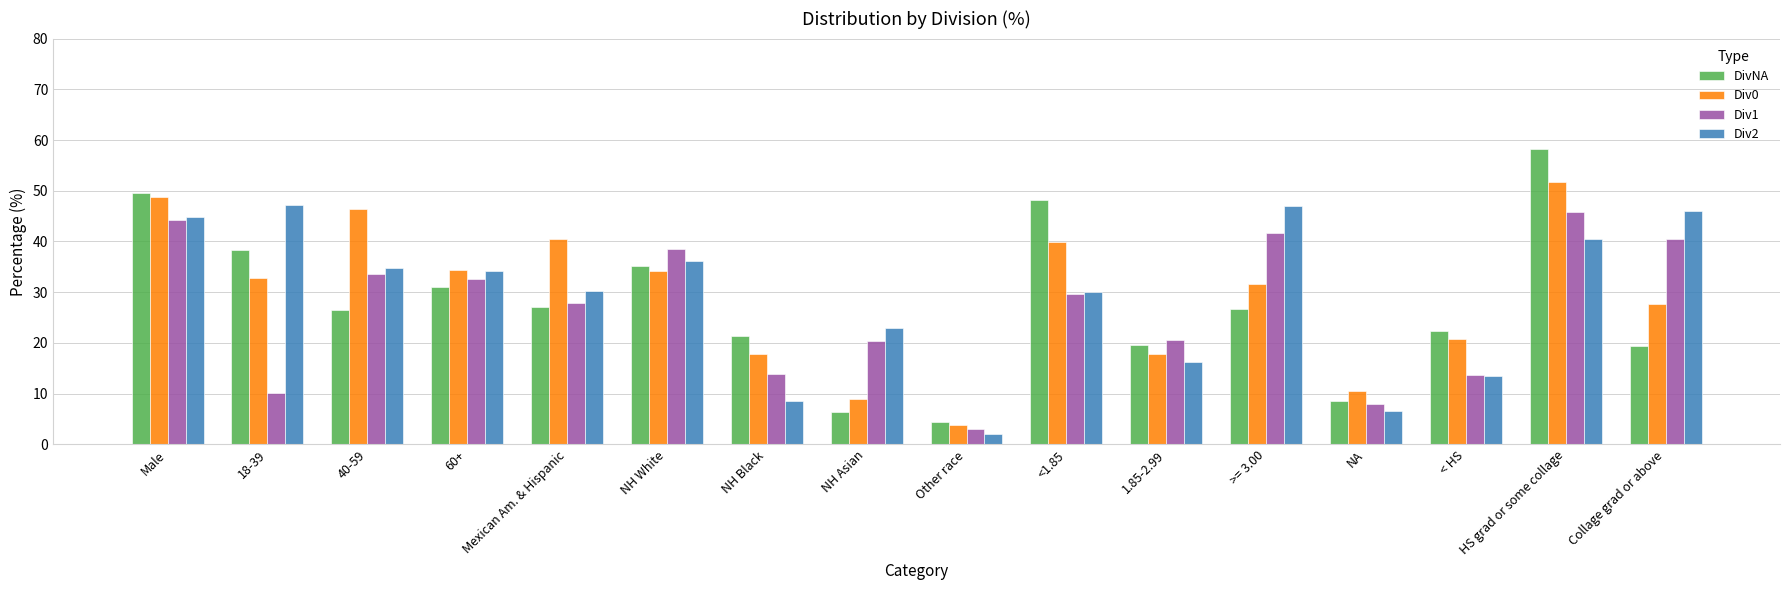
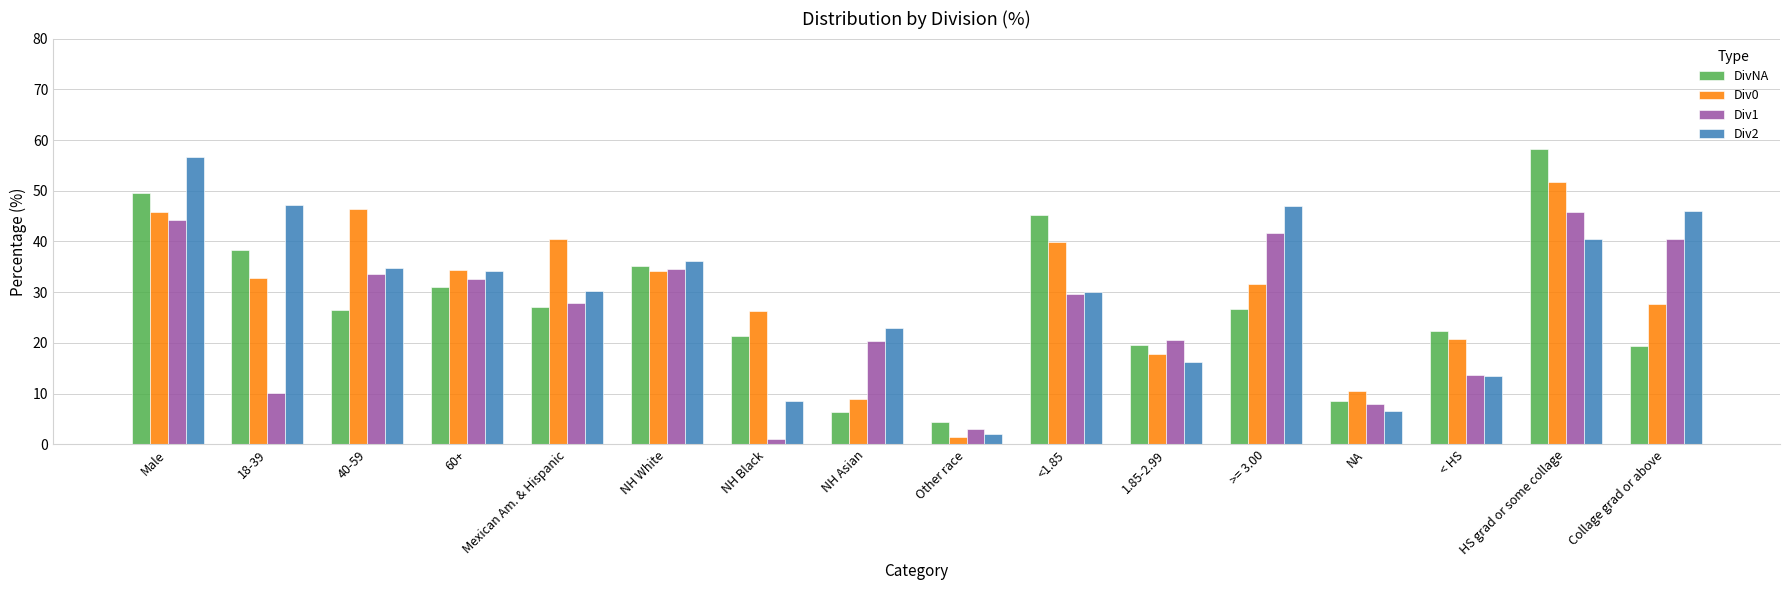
  {
    "DivNA": {
      "Male": 50,
      "18-39": 38,
      "40-59": 26,
      "60+": 31,
      "Mexican Am. & Hispanic": 27,
      "NH White": 35,
      "NH Black": 21,
      "NH Asian": 6,
      "Other race": 4,
-     "<1.85": 48,
+     "<1.85": 45,
      "1.85-2.99": 20,
      ">= 3.00": 27,
      "NA": 9,
      "< HS": 22,
      "HS grad or some collage": 58,
      "Collage grad or above": 19
    },
    "Div0": {
-     "Male": 49,
+     "Male": 46,
      "18-39": 33,
      "40-59": 46,
      "60+": 34,
      "Mexican Am. & Hispanic": 41,
      "NH White": 34,
-     "NH Black": 18,
+     "NH Black": 26,
      "NH Asian": 9,
-     "Other race": 4,
+     "Other race": 2,
      "<1.85": 40,
      "1.85-2.99": 18,
      ">= 3.00": 32,
      "NA": 11,
      "< HS": 21,
      "HS grad or some collage": 52,
      "Collage grad or above": 28
    },
    "Div1": {
      "Male": 44,
      "18-39": 10,
      "40-59": 34,
      "60+": 33,
      "Mexican Am. & Hispanic": 28,
-     "NH White": 39,
-     "NH Black": 14,
+     "NH White": 35,
+     "NH Black": 1,
      "NH Asian": 20,
      "Other race": 3,
      "<1.85": 30,
      "1.85-2.99": 21,
      ">= 3.00": 42,
      "NA": 8,
      "< HS": 14,
      "HS grad or some collage": 46,
      "Collage grad or above": 41
    },
    "Div2": {
-     "Male": 45,
+     "Male": 57,
      "18-39": 47,
      "40-59": 35,
      "60+": 34,
      "Mexican Am. & Hispanic": 30,
      "NH White": 36,
      "NH Black": 9,
      "NH Asian": 23,
      "Other race": 2,
      "<1.85": 30,
      "1.85-2.99": 16,
      ">= 3.00": 47,
      "NA": 7,
      "< HS": 13,
      "HS grad or some collage": 40,
      "Collage grad or above": 46
    }
  }
